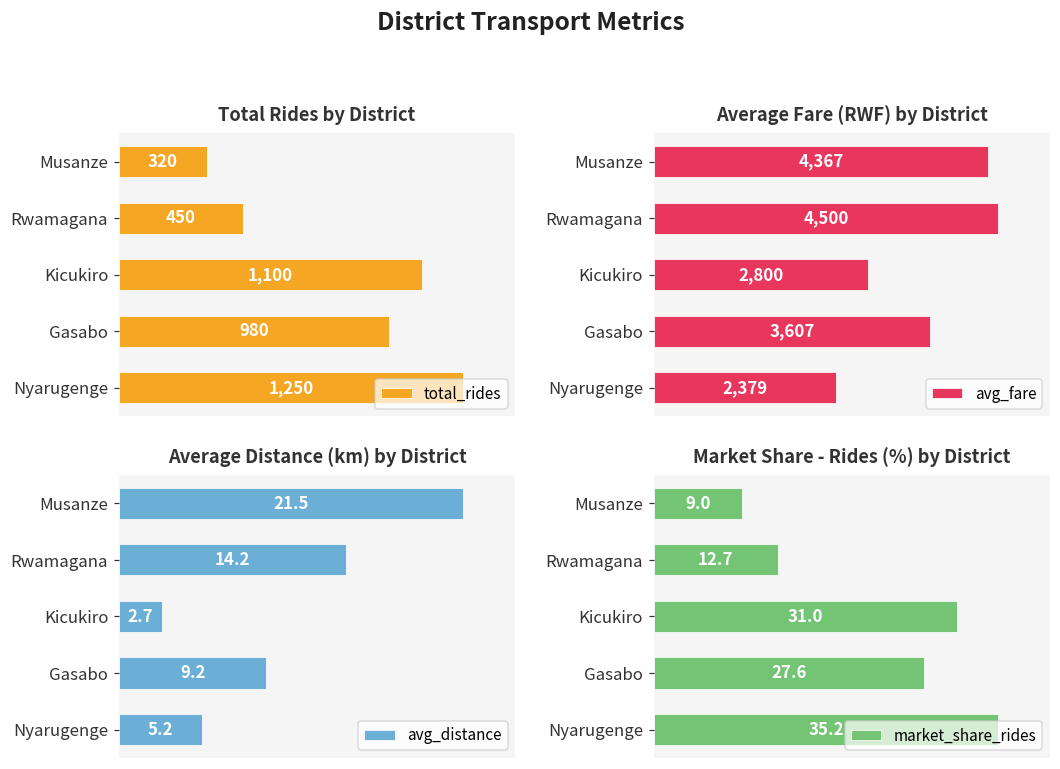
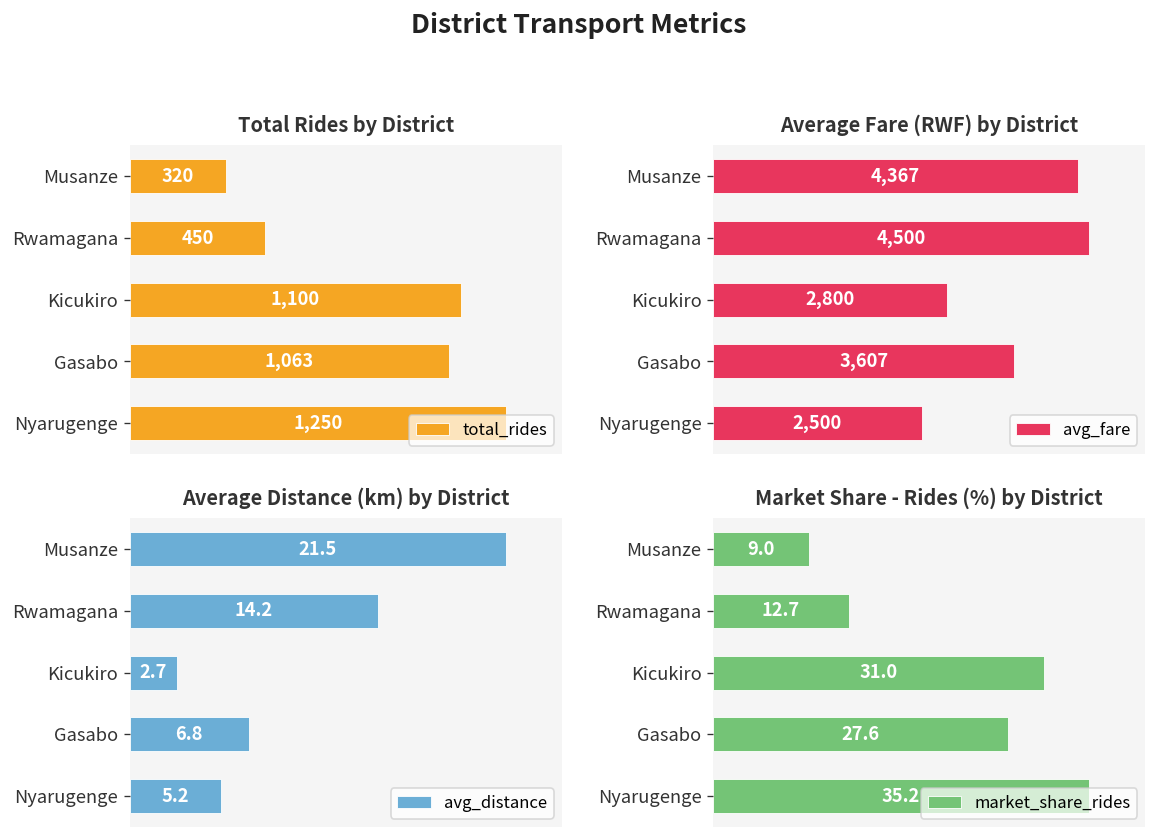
  {
    "Total Rides by District": {
      "Musanze": "320",
      "Rwamagana": "450",
      "Kicukiro": "1,100",
-     "Gasabo": "980"
+     "Gasabo": "1,063"
    },
    "Average Fare (RWF) by District": {
      "Musanze": "4,367",
      "Rwamagana": "4,500",
      "Kicukiro": "2,800",
      "Gasabo": "3,607",
-     "Nyarugenge": "2,379"
+     "Nyarugenge": "2,500"
    },
    "Average Distance (km) by District": {
      "Musanze": "21.5",
      "Rwamagana": "14.2",
      "Kicukiro": "2.7",
-     "Gasabo": "9.2",
+     "Gasabo": "6.8",
      "Nyarugenge": "5.2"
    },
    "Market Share - Rides (%) by District": {
      "Musanze": "9.0",
      "Rwamagana": "12.7",
      "Kicukiro": "31.0",
      "Gasabo": "27.6"
    }
  }
